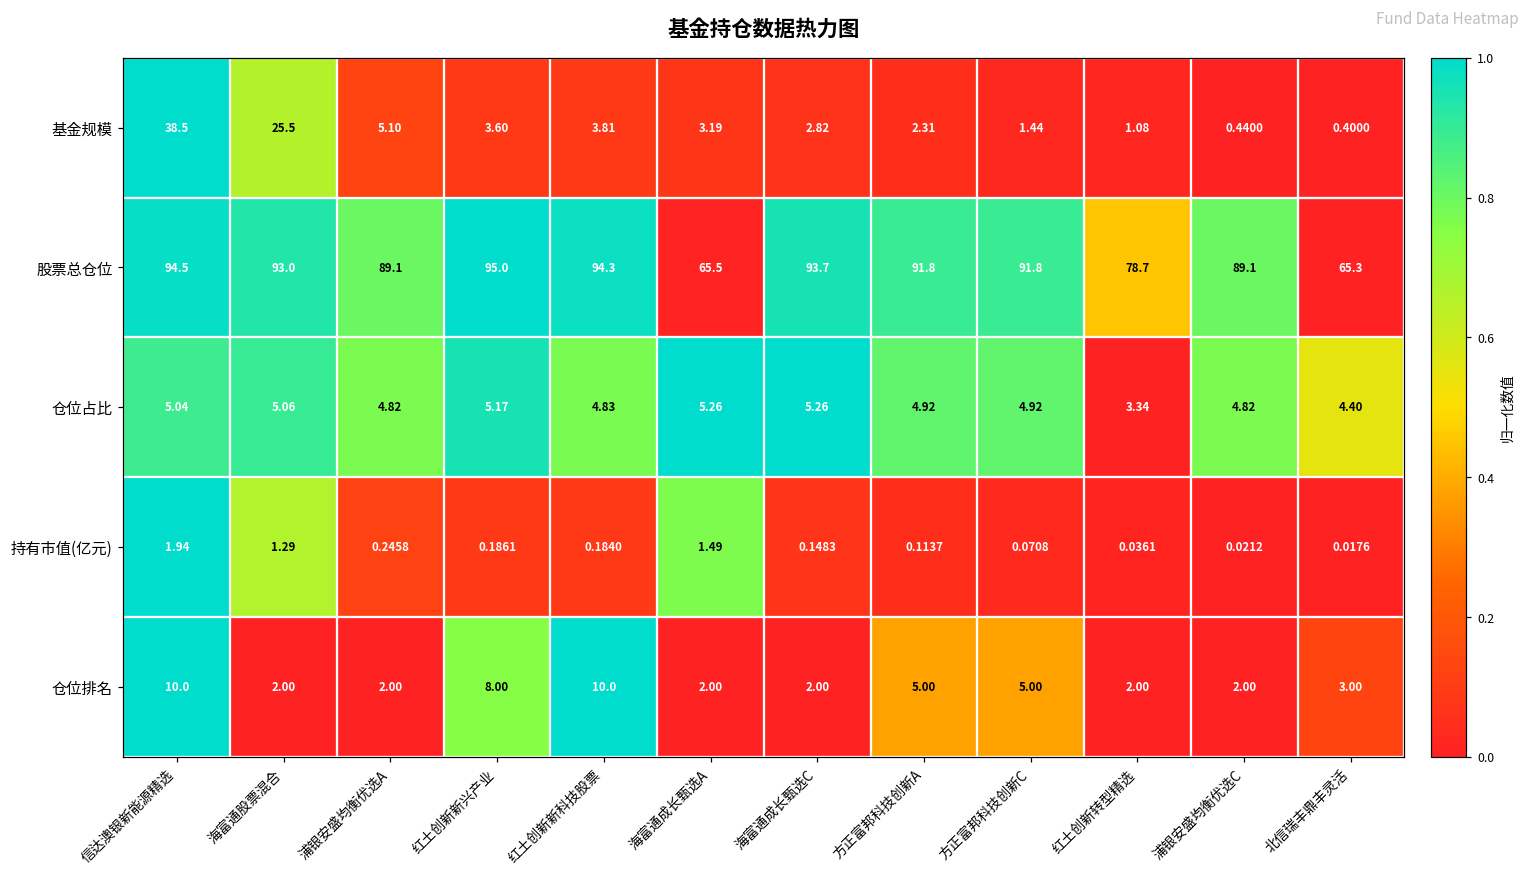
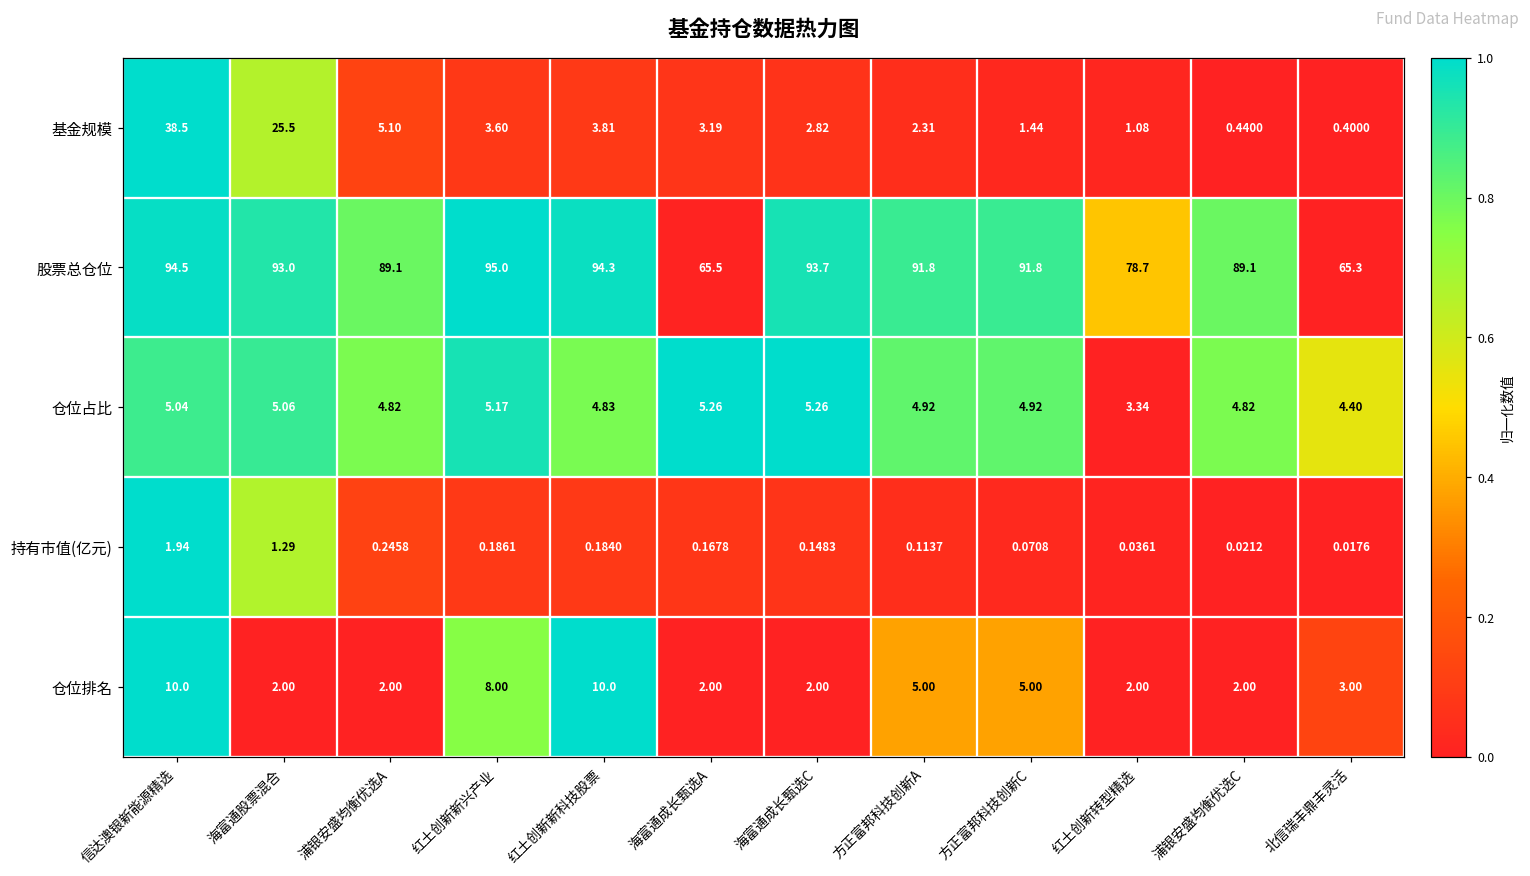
  {
    "基金规模": {
      "信达澳银新能源精选": 38.5,
      "海富通股票混合": 25.5,
      "浦银安盛均衡优选A": 5.10,
      "红土创新新兴产业": 3.60,
      "红土创新新科技股票": 3.81,
      "海富通成长甄选A": 3.19,
      "海富通成长甄选C": 2.82,
      "方正富邦科技创新A": 2.31,
      "方正富邦科技创新C": 1.44,
      "红土创新转型精选": 1.08,
      "浦银安盛均衡优选C": 0.4400,
      "北信瑞丰鼎丰灵活": 0.4000
    },
    "股票总仓位": {
      "信达澳银新能源精选": 94.5,
      "海富通股票混合": 93.0,
      "浦银安盛均衡优选A": 89.1,
      "红土创新新兴产业": 95.0,
      "红土创新新科技股票": 94.3,
      "海富通成长甄选A": 65.5,
      "海富通成长甄选C": 93.7,
      "方正富邦科技创新A": 91.8,
      "方正富邦科技创新C": 91.8,
      "红土创新转型精选": 78.7,
      "浦银安盛均衡优选C": 89.1,
      "北信瑞丰鼎丰灵活": 65.3
    },
    "仓位占比": {
      "信达澳银新能源精选": 5.04,
      "海富通股票混合": 5.06,
      "浦银安盛均衡优选A": 4.82,
      "红土创新新兴产业": 5.17,
      "红土创新新科技股票": 4.83,
      "海富通成长甄选A": 5.26,
      "海富通成长甄选C": 5.26,
      "方正富邦科技创新A": 4.92,
      "方正富邦科技创新C": 4.92,
      "红土创新转型精选": 3.34,
      "浦银安盛均衡优选C": 4.82,
      "北信瑞丰鼎丰灵活": 4.40
    },
    "持有市值(亿元)": {
      "信达澳银新能源精选": 1.94,
      "海富通股票混合": 1.29,
      "浦银安盛均衡优选A": 0.2458,
      "红土创新新兴产业": 0.1861,
      "红土创新新科技股票": 0.1840,
-     "海富通成长甄选A": 1.49,
+     "海富通成长甄选A": 0.1678,
      "海富通成长甄选C": 0.1483,
      "方正富邦科技创新A": 0.1137,
      "方正富邦科技创新C": 0.0708,
      "红土创新转型精选": 0.0361,
      "浦银安盛均衡优选C": 0.0212,
      "北信瑞丰鼎丰灵活": 0.0176
    },
    "仓位排名": {
      "信达澳银新能源精选": 10.0,
      "海富通股票混合": 2.00,
      "浦银安盛均衡优选A": 2.00,
      "红土创新新兴产业": 8.00,
      "红土创新新科技股票": 10.0,
      "海富通成长甄选A": 2.00,
      "海富通成长甄选C": 2.00,
      "方正富邦科技创新A": 5.00,
      "方正富邦科技创新C": 5.00,
      "红土创新转型精选": 2.00,
      "浦银安盛均衡优选C": 2.00,
      "北信瑞丰鼎丰灵活": 3.00
    }
  }
